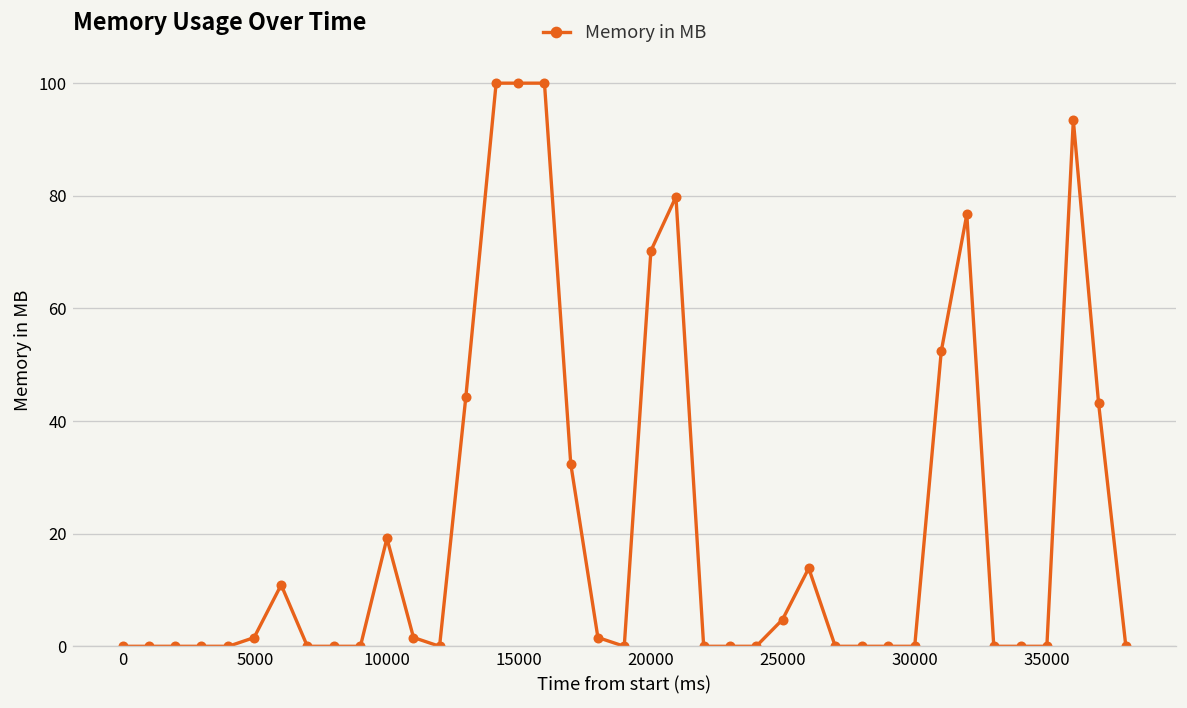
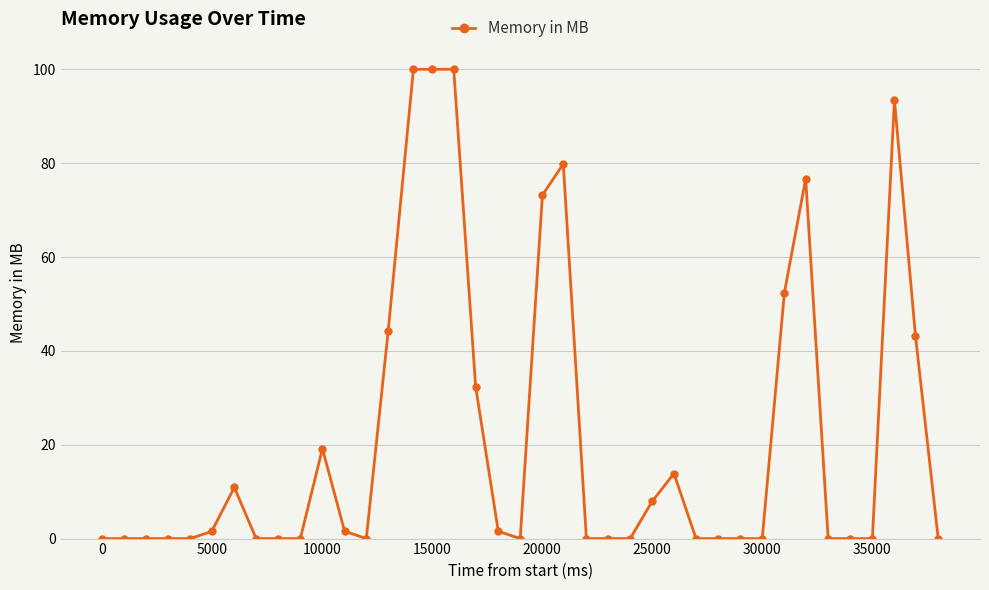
  {
    "0": 0,
    "10000": 19,
-   "20000": 70,
-   "25000": 5,
+   "20000": 73,
+   "25000": 8,
    "30000": 0
  }
